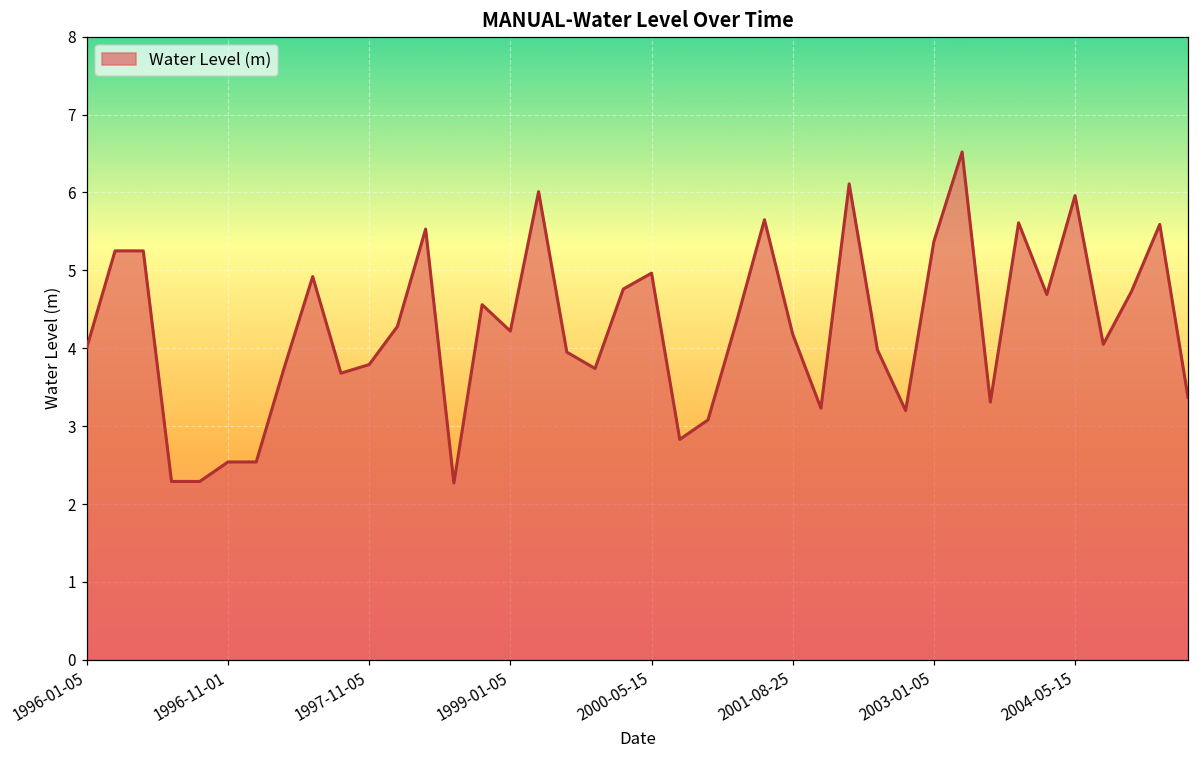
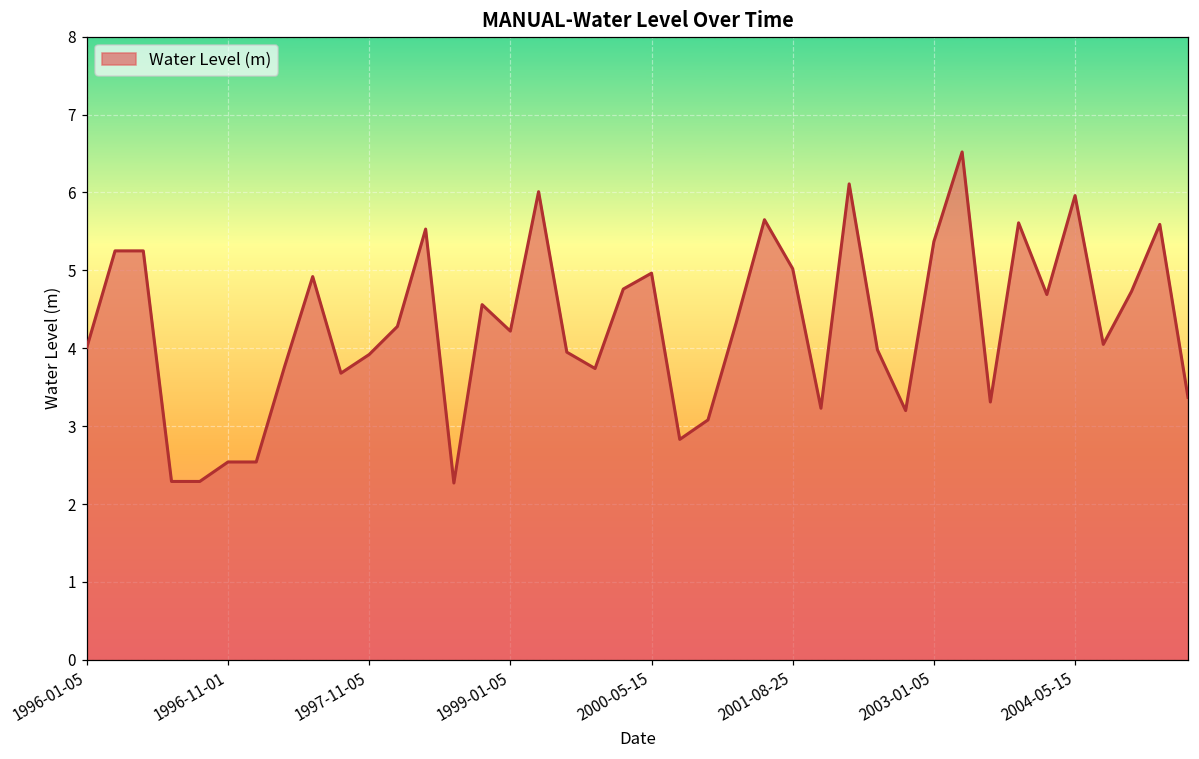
  {
    "1996-01-05": 4.0,
    "1996-11-01": 2.5,
-   "1997-11-05": 3.8,
+   "1997-11-05": 3.9,
    "1999-01-05": 4.2,
    "2000-05-15": 5.0,
-   "2001-08-25": 4.2,
+   "2001-08-25": 5.0,
    "2003-01-05": 5.4,
    "2004-05-15": 6.0
  }
